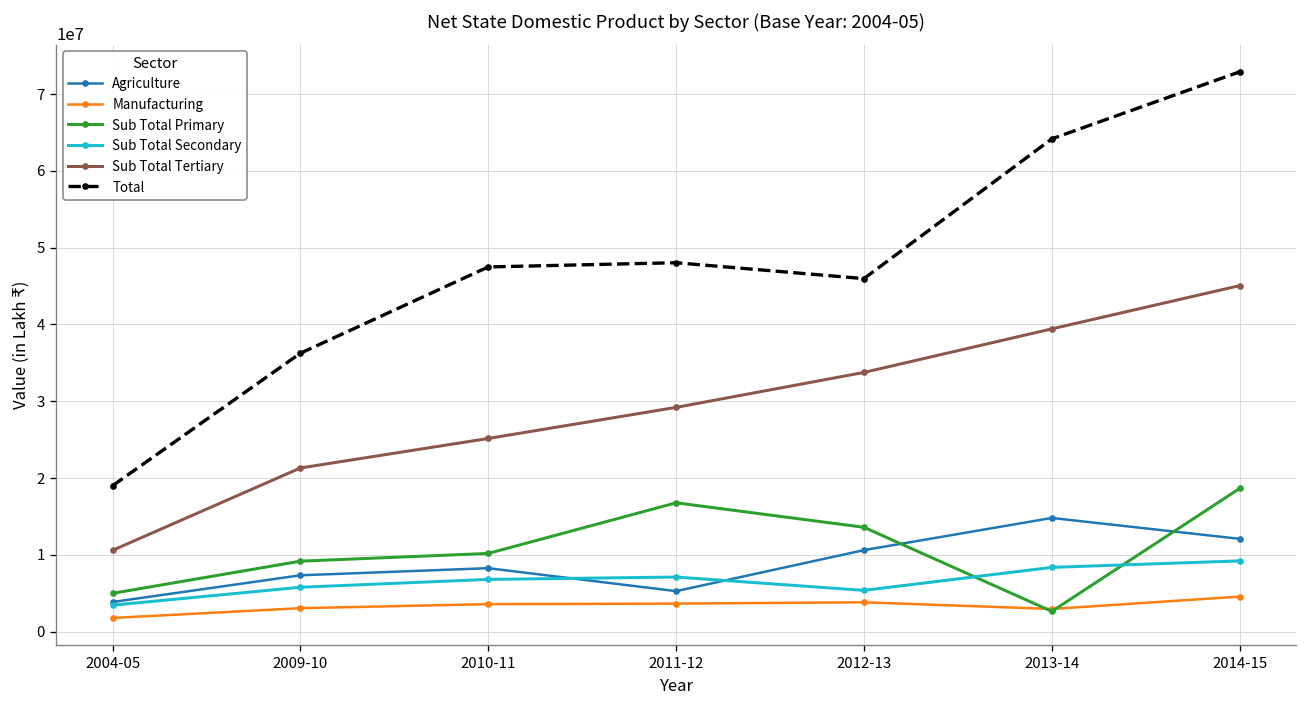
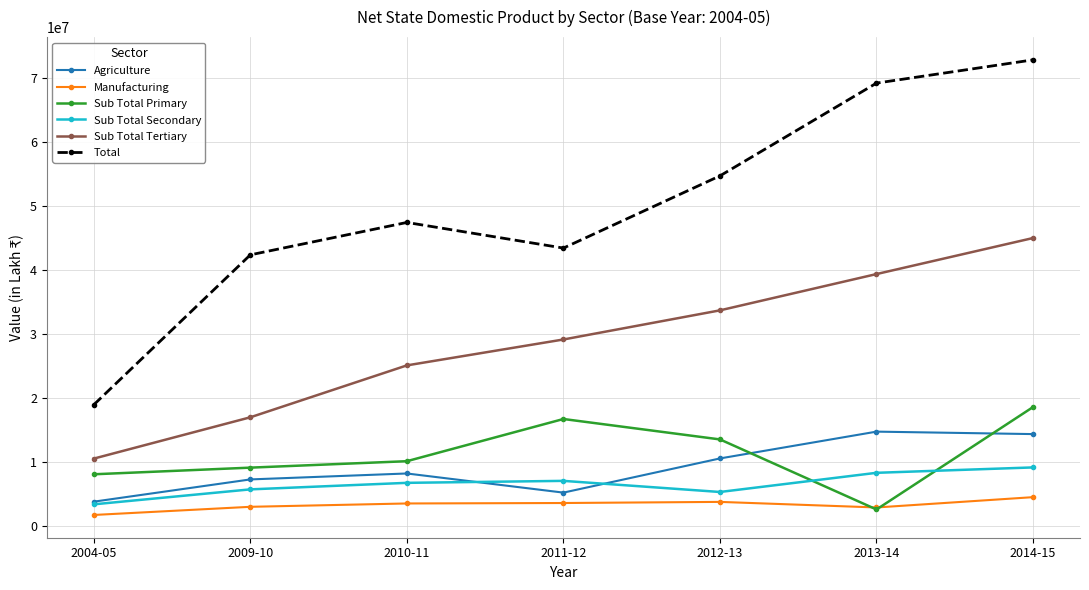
  {
    "Agriculture": {
      "2004-05": 4000000,
      "2009-10": 7000000,
      "2010-11": 8000000,
      "2011-12": 5000000,
      "2012-13": 11000000,
      "2013-14": 15000000,
-     "2014-15": 12000000
+     "2014-15": 14000000
    },
    "Manufacturing": {
      "2004-05": 2000000,
      "2009-10": 3000000,
      "2010-11": 4000000,
      "2011-12": 4000000,
      "2012-13": 4000000,
      "2014-15": 5000000
    },
    "Sub Total Primary": {
-     "2004-05": 5000000,
+     "2004-05": 8000000,
      "2009-10": 9000000,
      "2010-11": 10000000,
      "2011-12": 17000000,
      "2012-13": 14000000,
      "2014-15": 19000000
    },
    "Sub Total Secondary": {
      "2004-05": 3000000,
      "2009-10": 6000000,
      "2010-11": 7000000,
      "2011-12": 7000000,
      "2012-13": 5000000,
      "2013-14": 8000000,
      "2014-15": 9000000
    },
    "Sub Total Tertiary": {
      "2004-05": 11000000,
-     "2009-10": 21000000,
+     "2009-10": 17000000,
      "2010-11": 25000000,
      "2011-12": 29000000,
      "2012-13": 34000000,
      "2013-14": 39000000,
      "2014-15": 45000000
    },
    "Total": {
      "2004-05": 19000000,
-     "2009-10": 36000000,
+     "2009-10": 42000000,
      "2010-11": 47000000,
-     "2011-12": 48000000,
-     "2012-13": 46000000,
-     "2013-14": 64000000,
+     "2011-12": 43000000,
+     "2012-13": 55000000,
+     "2013-14": 69000000,
      "2014-15": 73000000
    }
  }
